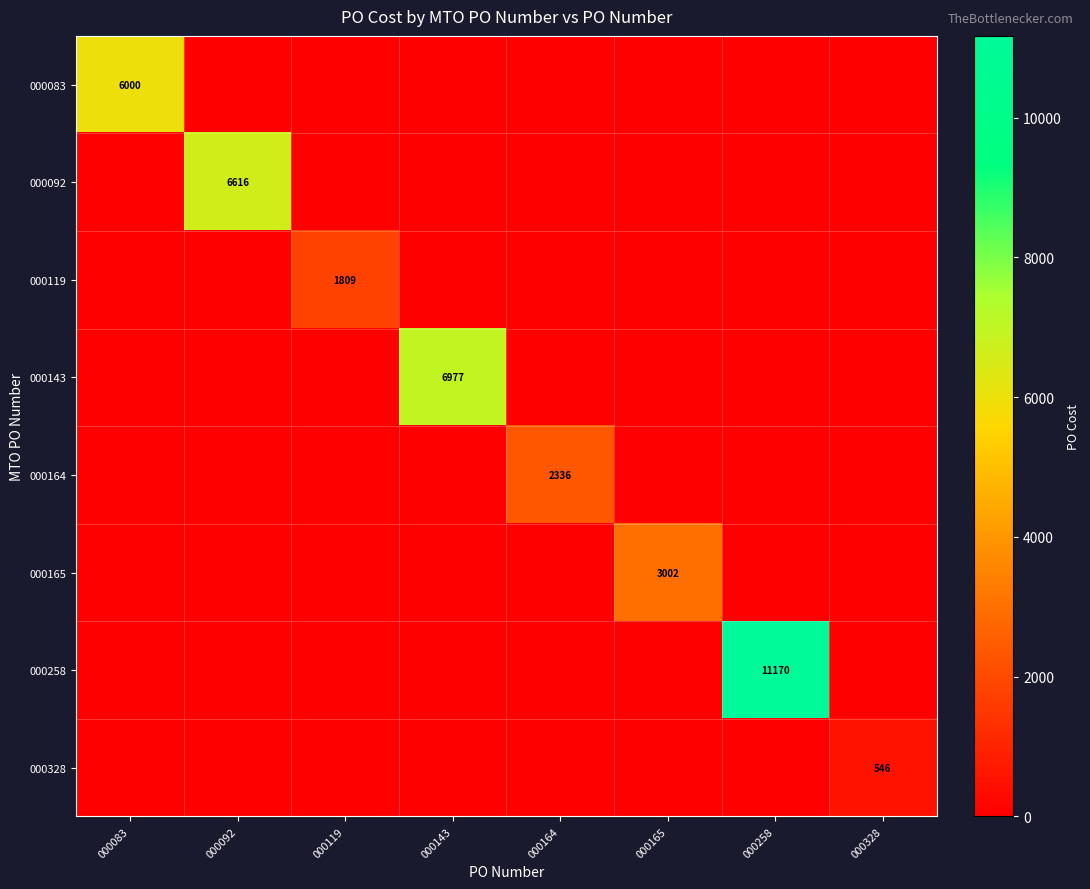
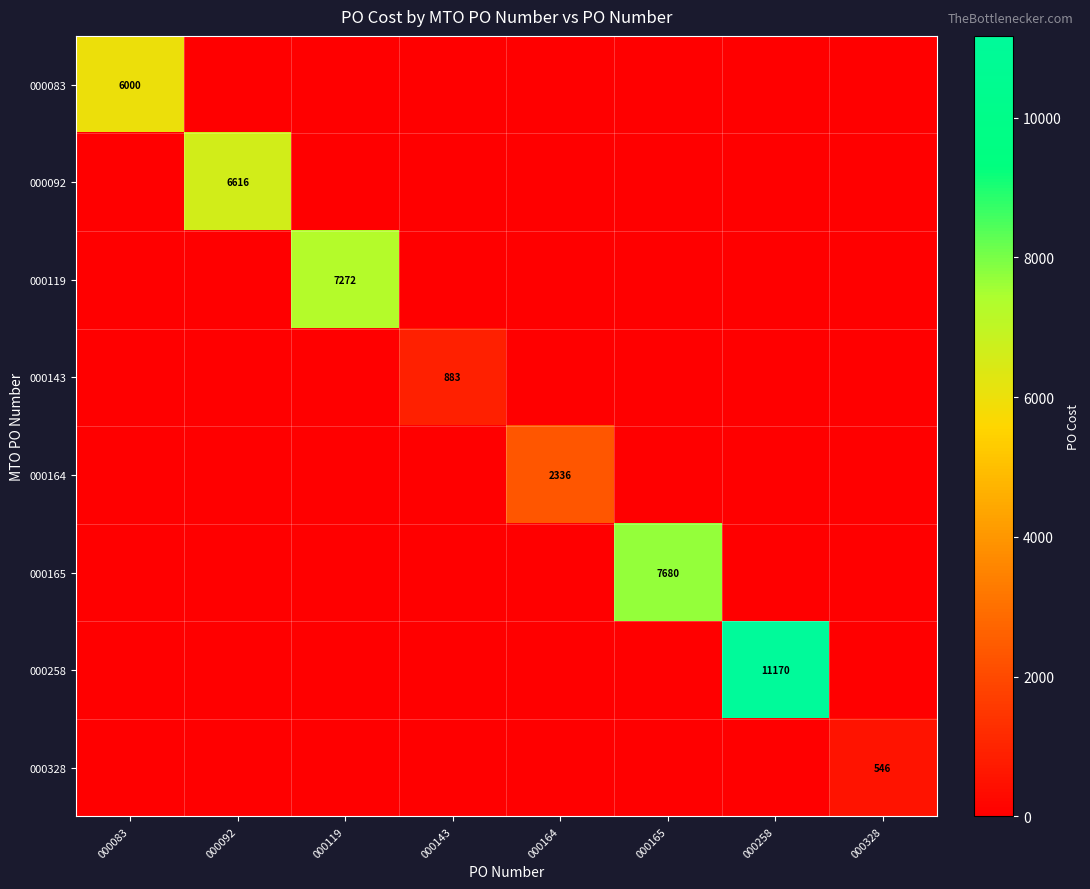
  {
    "000083": {
      "000083": 6000
    },
    "000092": {
      "000092": 6616
    },
    "000119": {
-     "000119": 1809
+     "000119": 7272
    },
    "000143": {
-     "000143": 6977
+     "000143": 883
    },
    "000164": {
      "000164": 2336
    },
    "000165": {
-     "000165": 3002
+     "000165": 7680
    },
    "000258": {
      "000258": 11170
    },
    "000328": {
      "000328": 546
    }
  }
